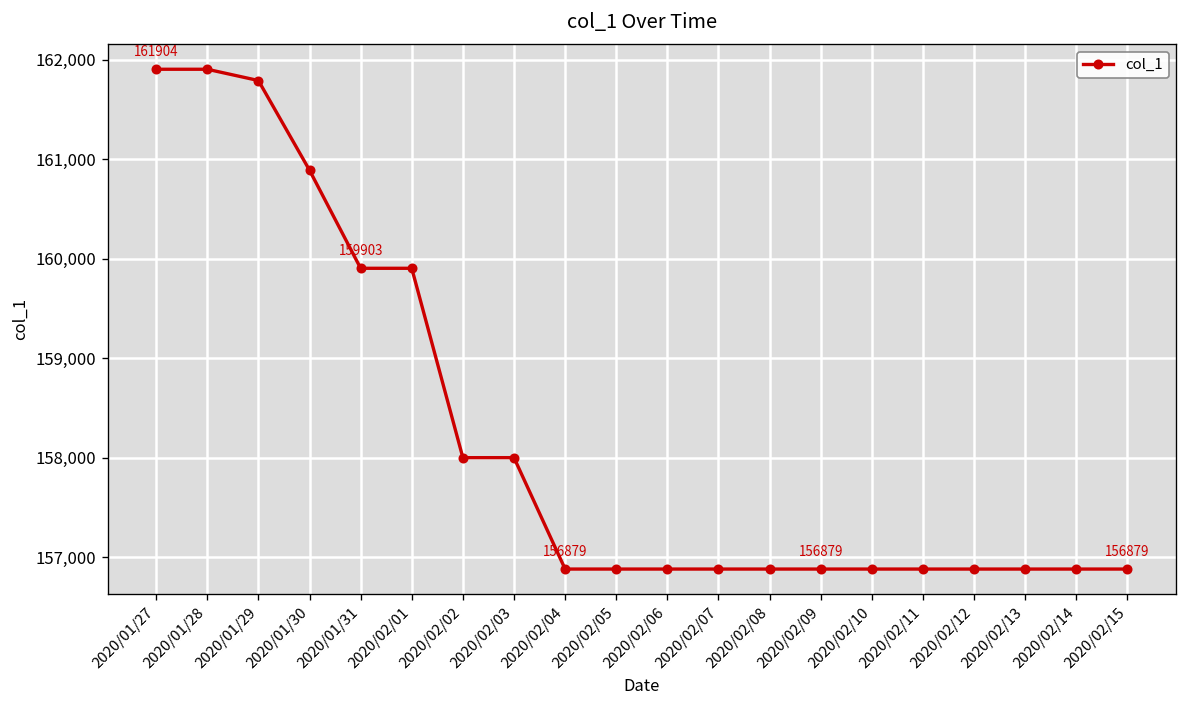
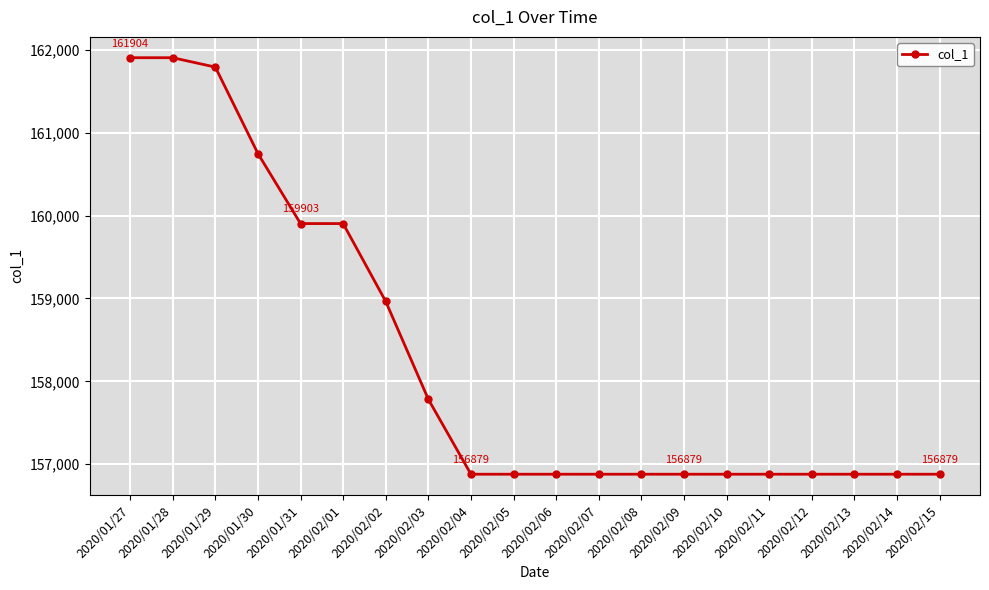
  {
    "2020/01/28": "161,900",
    "2020/01/29": "161,800",
-   "2020/01/30": "160,900",
+   "2020/01/30": "160,700",
    "2020/02/01": "159,900",
-   "2020/02/02": "158,000",
-   "2020/02/03": "158,000",
+   "2020/02/02": "159,000",
+   "2020/02/03": "157,800",
    "2020/02/05": "156,900",
    "2020/02/06": "156,900",
    "2020/02/07": "156,900",
    "2020/02/08": "156,900",
    "2020/02/10": "156,900",
    "2020/02/11": "156,900",
    "2020/02/12": "156,900",
    "2020/02/13": "156,900",
    "2020/02/14": "156,900"
  }
